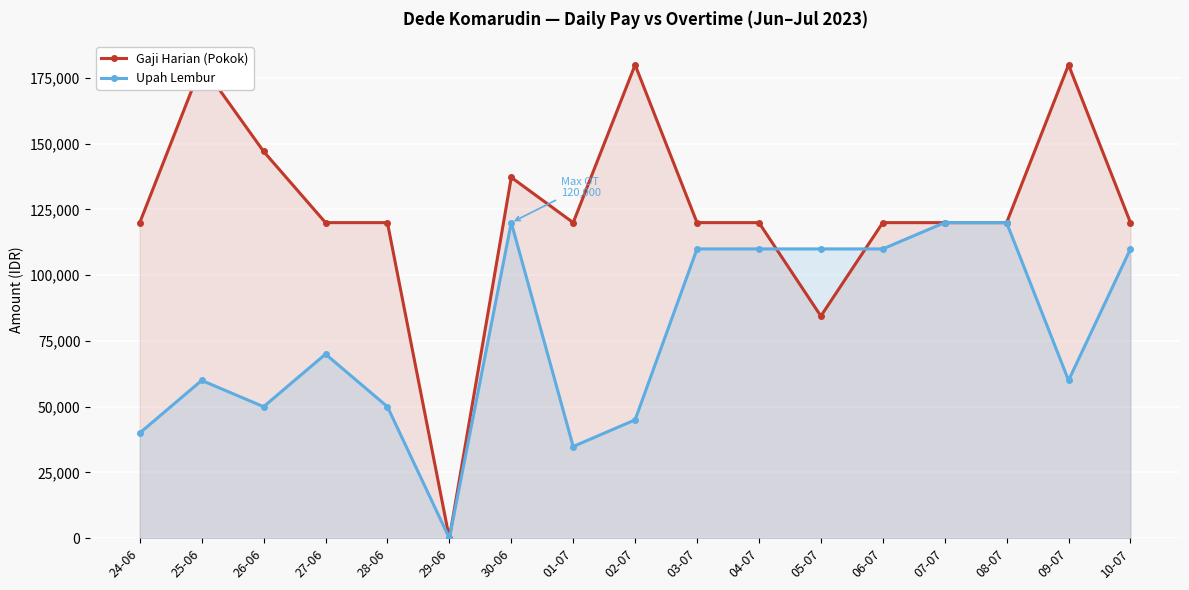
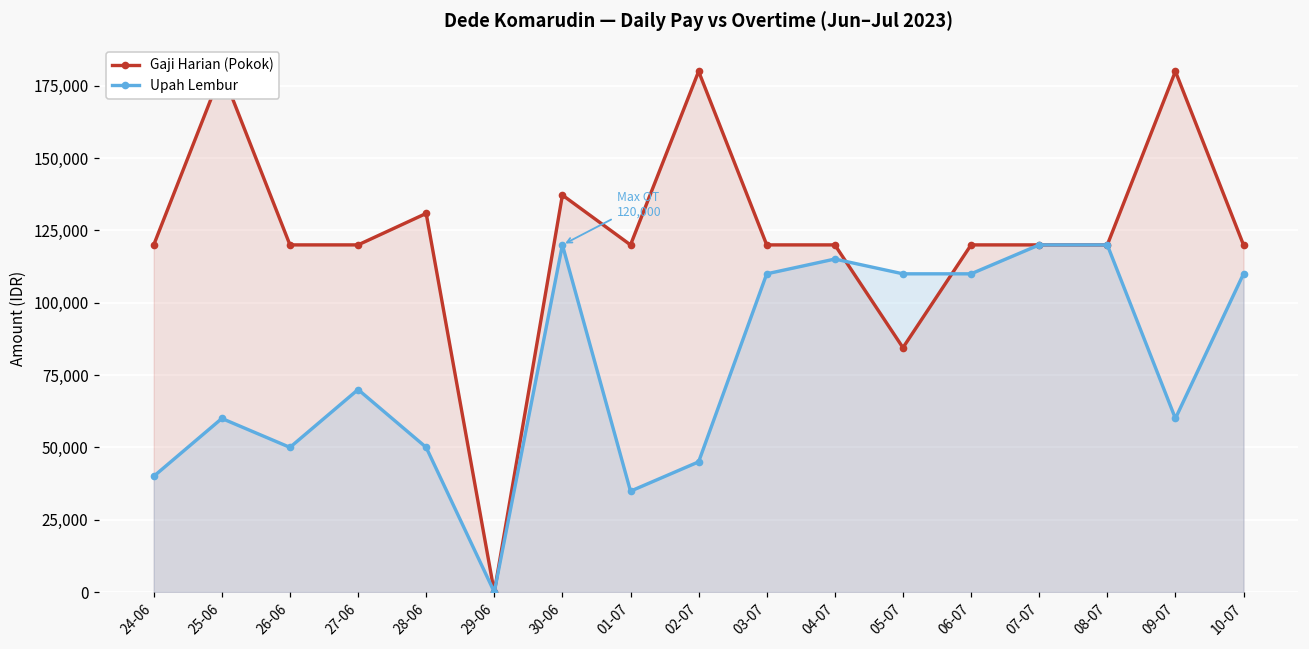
  {
    "Gaji Harian (Pokok)": {
      "24-06": "120,000",
-     "26-06": "147,000",
+     "26-06": "120,000",
      "27-06": "120,000",
-     "28-06": "120,000",
+     "28-06": "131,000",
      "30-06": "137,000",
      "02-07": "180,000",
      "03-07": "120,000",
      "04-07": "120,000",
      "05-07": "84,000",
      "06-07": "120,000",
      "09-07": "180,000",
      "10-07": "120,000"
    },
    "Upah Lembur": {
      "24-06": "40,000",
      "25-06": "60,000",
      "26-06": "50,000",
      "27-06": "70,000",
      "28-06": "50,000",
      "30-06": "120,000",
      "01-07": "35,000",
      "02-07": "45,000",
      "03-07": "110,000",
-     "04-07": "110,000",
+     "04-07": "115,000",
      "05-07": "110,000",
      "06-07": "110,000",
      "09-07": "60,000",
      "10-07": "110,000"
    }
  }
